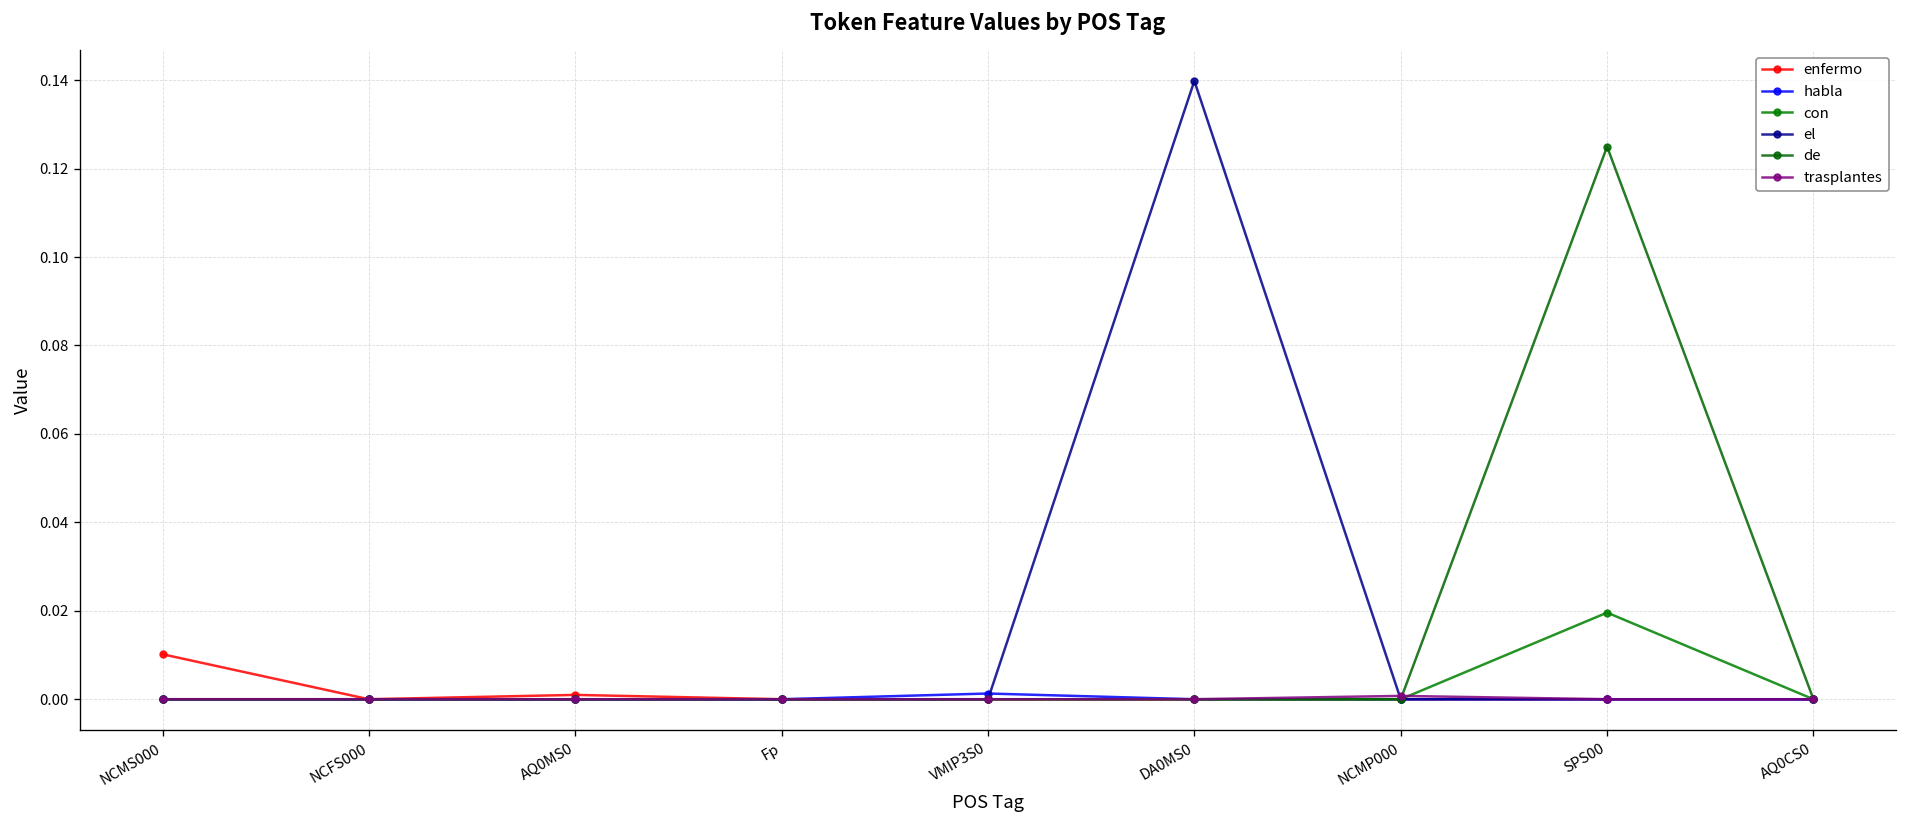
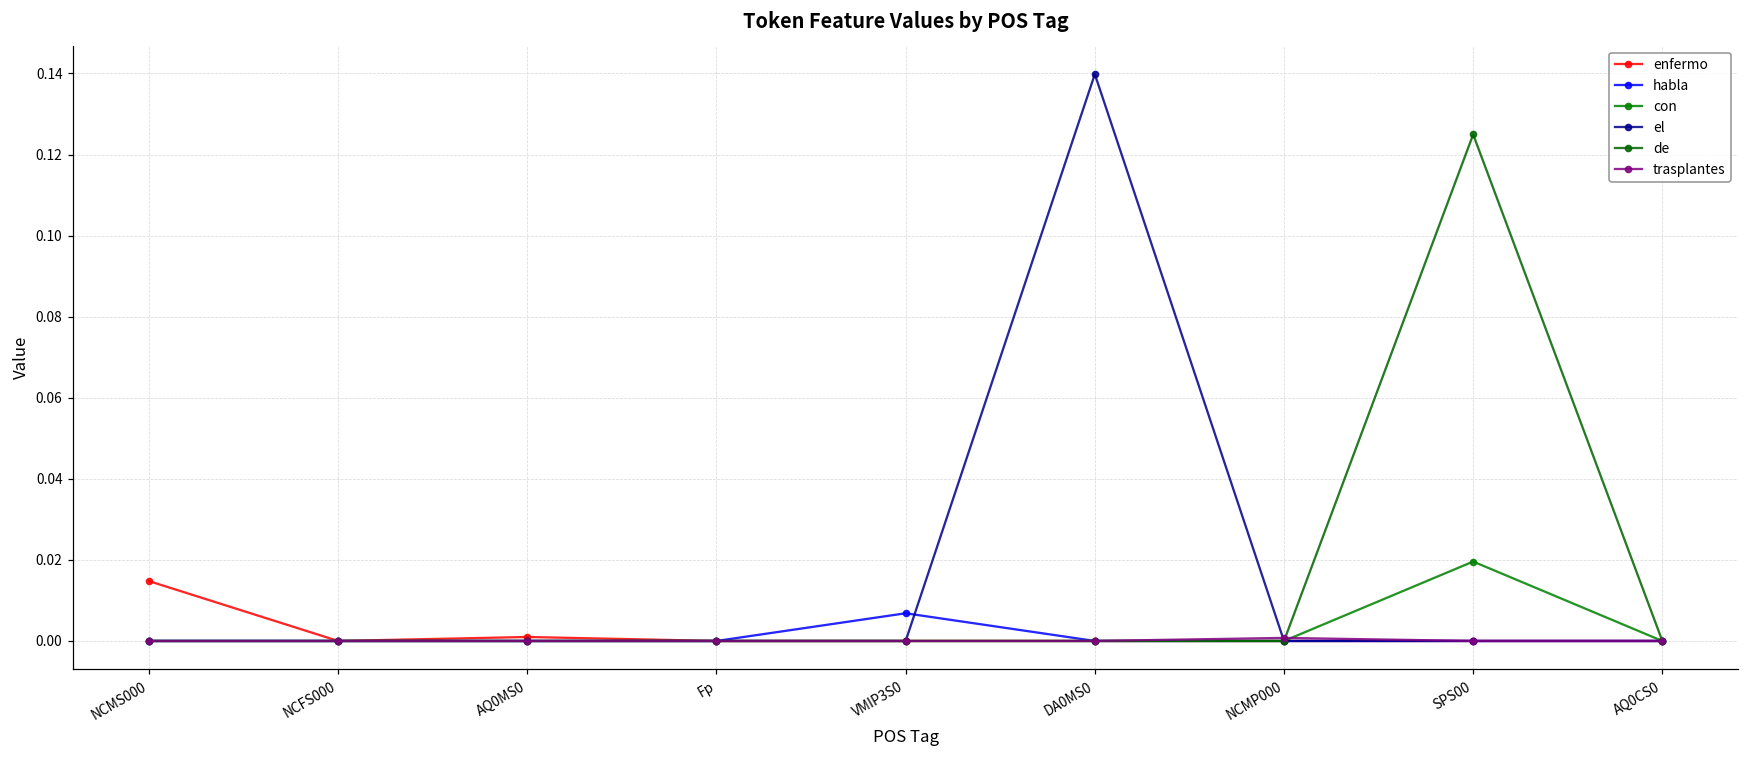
  {
    "enfermo": {
-     "NCMS000": 0.010,
+     "NCMS000": 0.015,
      "AQ0MS0": 0.001
    },
    "habla": {
-     "VMIP3S0": 0.001
+     "VMIP3S0": 0.007
    },
    "el": {
      "DA0MS0": 0.140
    },
    "trasplantes": {
      "NCMP000": 0.001
    }
  }
